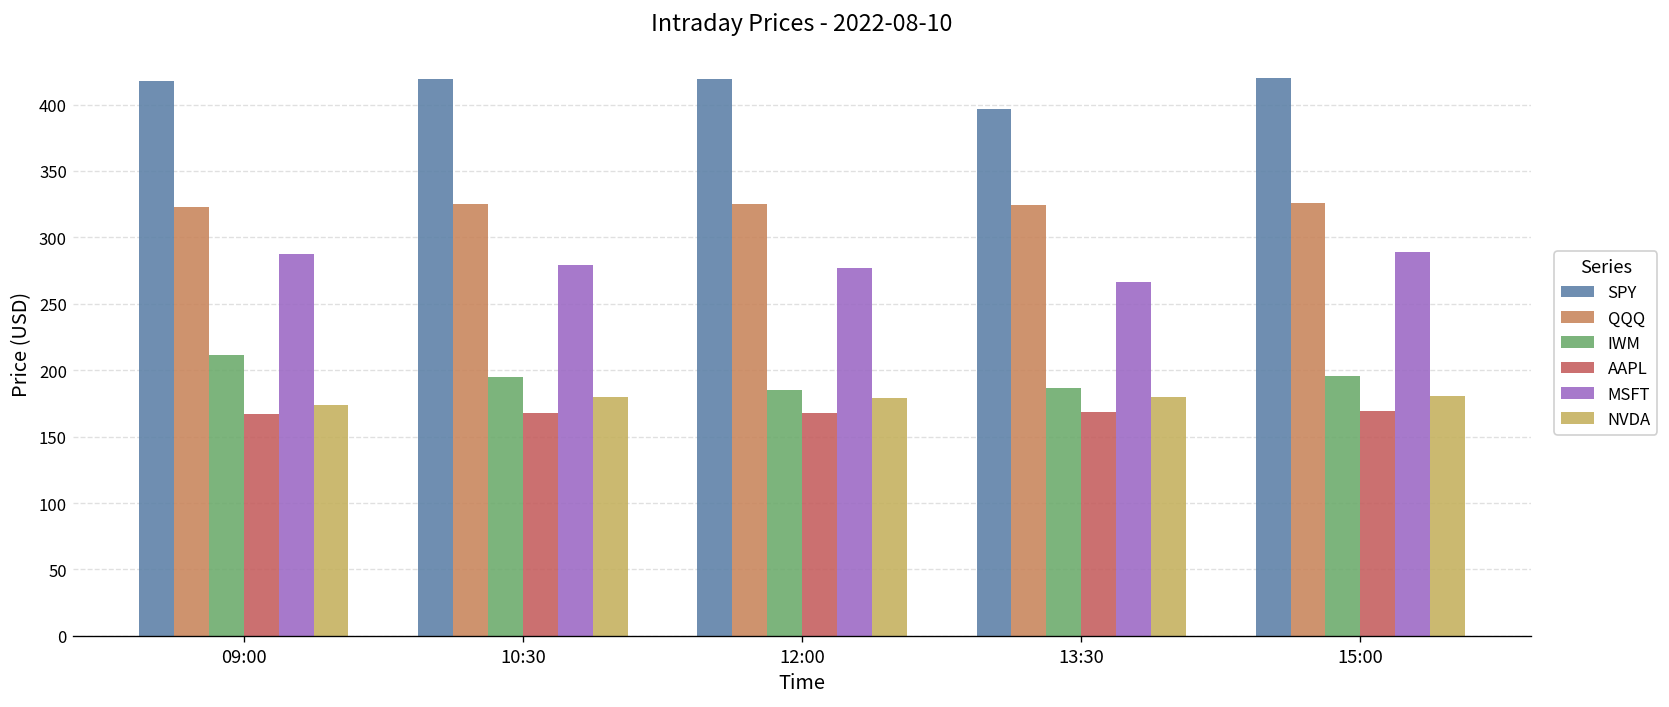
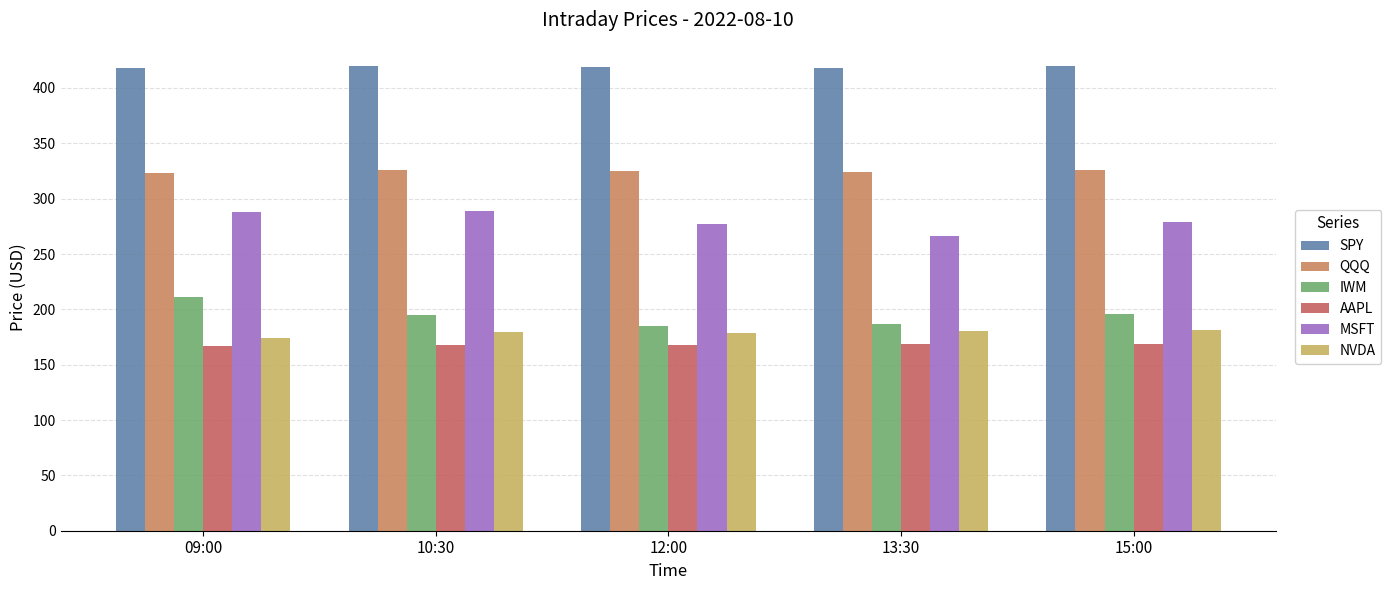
  {
    "SPY": {
      "09:00": 418,
      "10:30": 420,
      "12:00": 419,
-     "13:30": 397,
+     "13:30": 419,
      "15:00": 420
    },
    "IWM": {
      "09:00": 211,
      "10:30": 195,
      "12:00": 185,
      "13:30": 186,
      "15:00": 196
    },
    "MSFT": {
      "09:00": 288,
-     "10:30": 279,
+     "10:30": 289,
      "12:00": 277,
      "13:30": 267,
-     "15:00": 289
+     "15:00": 279
    }
  }
